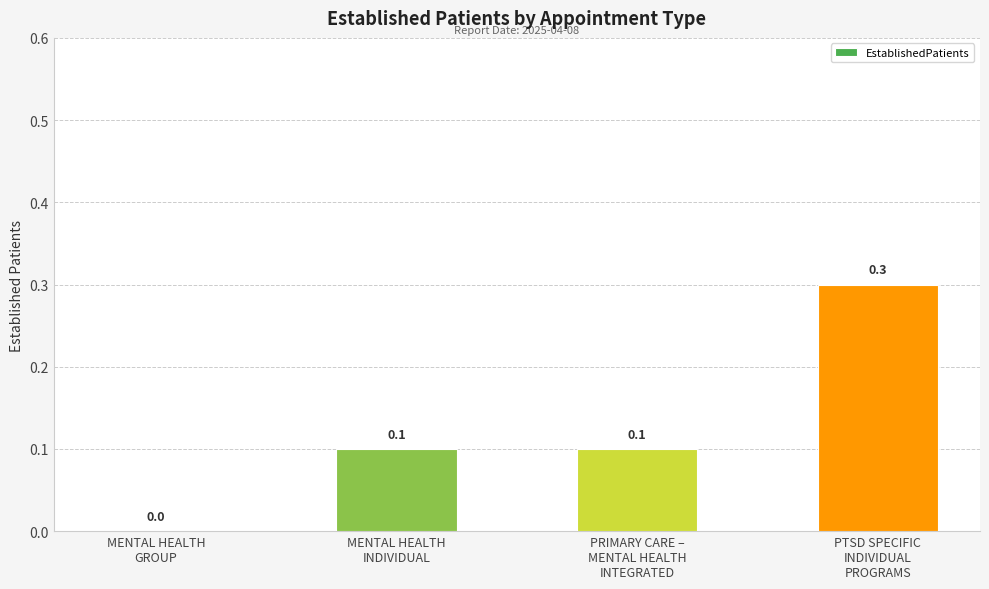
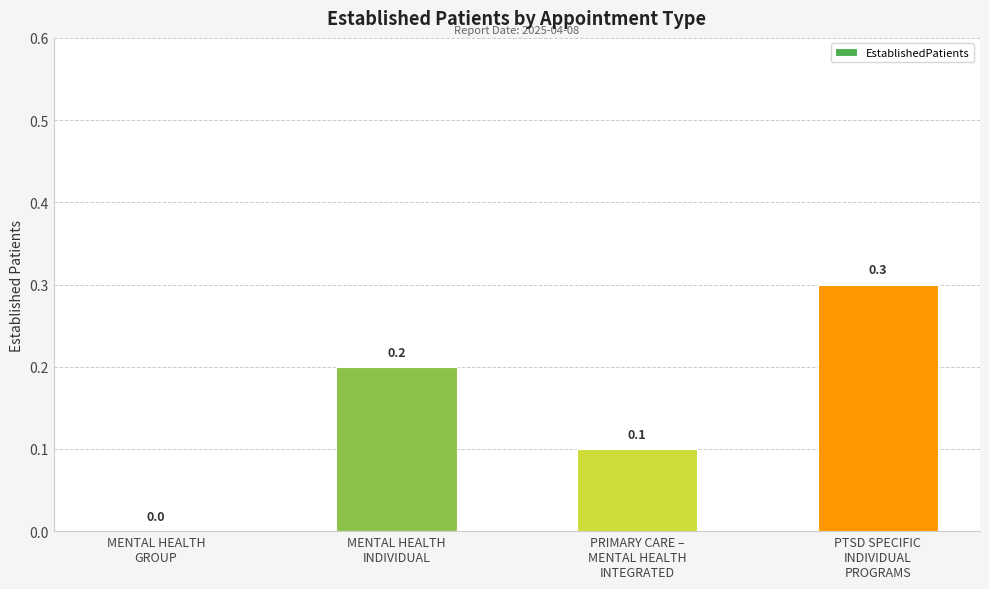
  {
    "MENTAL HEALTH GROUP": 0.0,
-   "MENTAL HEALTH INDIVIDUAL": 0.1,
+   "MENTAL HEALTH INDIVIDUAL": 0.2,
    "PRIMARY CARE – MENTAL HEALTH INTEGRATED": 0.1,
    "PTSD SPECIFIC INDIVIDUAL PROGRAMS": 0.3
  }
